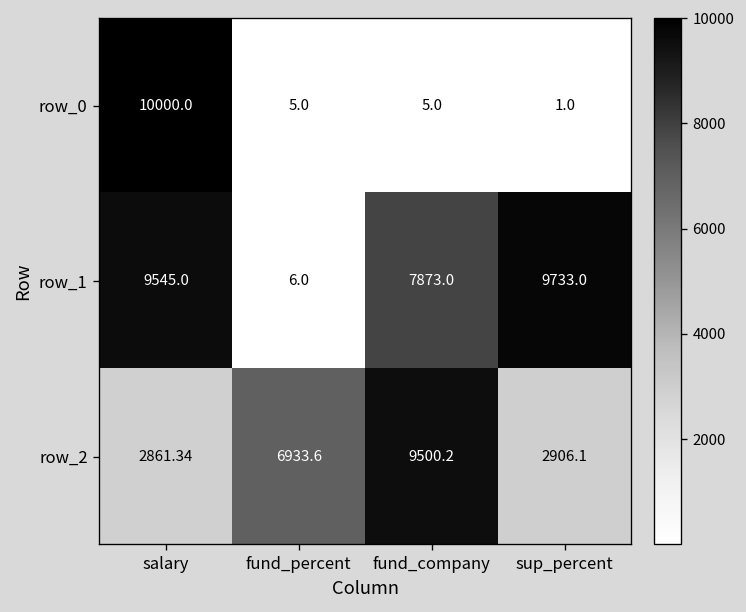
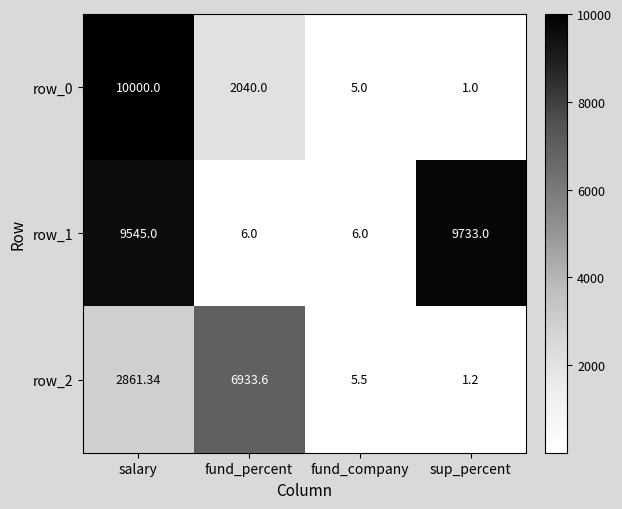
  {
    "row_0": {
      "salary": 10000.0,
-     "fund_percent": 5.0,
+     "fund_percent": 2040.0,
      "fund_company": 5.0,
      "sup_percent": 1.0
    },
    "row_1": {
      "salary": 9545.0,
      "fund_percent": 6.0,
-     "fund_company": 7873.0,
+     "fund_company": 6.0,
      "sup_percent": 9733.0
    },
    "row_2": {
      "salary": 2861.34,
      "fund_percent": 6933.6,
-     "fund_company": 9500.2,
-     "sup_percent": 2906.1
+     "fund_company": 5.5,
+     "sup_percent": 1.2
    }
  }
